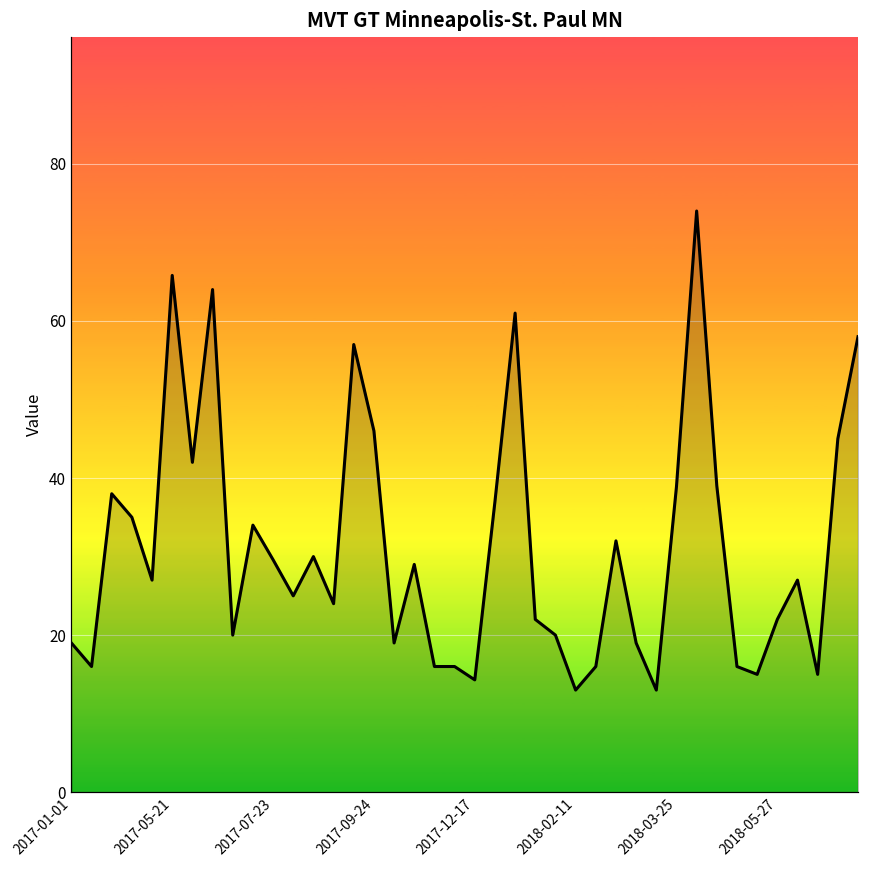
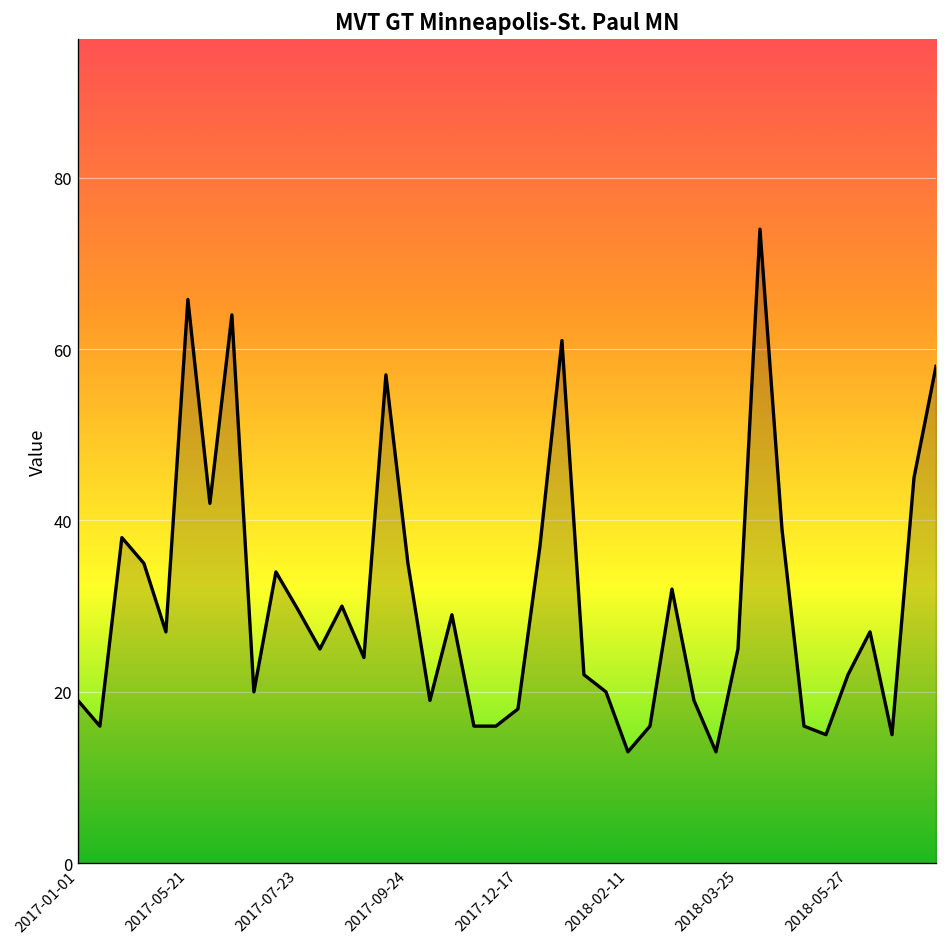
  {
    "2017-01-01": 19,
    "2017-05-21": 66,
    "2017-07-23": 30,
-   "2017-09-24": 46,
-   "2017-12-17": 14,
+   "2017-09-24": 35,
+   "2017-12-17": 18,
    "2018-02-11": 13,
-   "2018-03-25": 39,
+   "2018-03-25": 25,
    "2018-05-27": 22
  }
